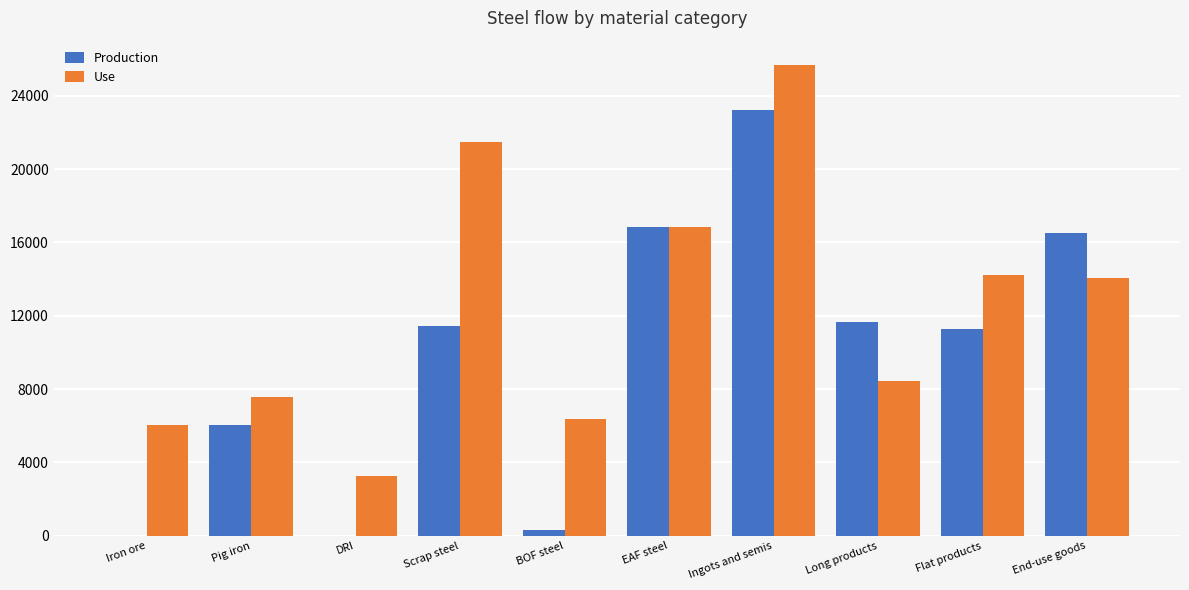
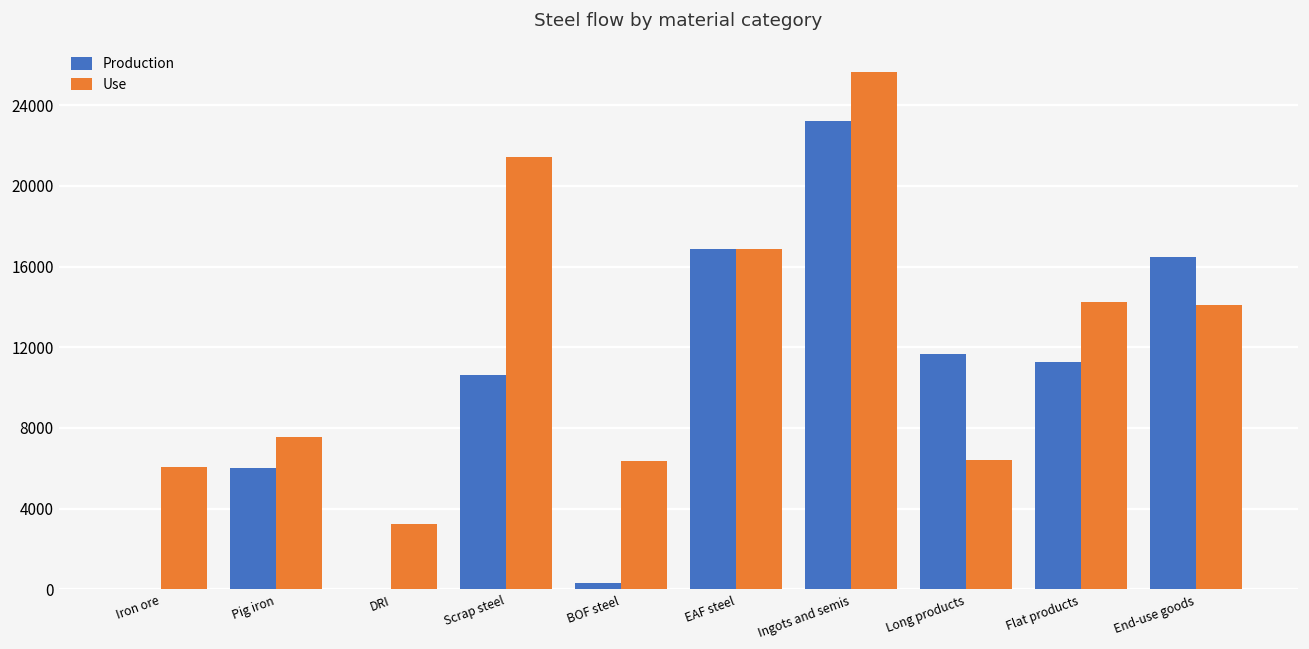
  {
    "Production": {
      "Iron ore": 0,
      "Pig iron": 6000,
      "DRI": 0,
-     "Scrap steel": 11500,
+     "Scrap steel": 10600,
      "BOF steel": 300,
      "EAF steel": 16900,
      "Ingots and semis": 23200,
      "Long products": 11600,
      "Flat products": 11300,
      "End-use goods": 16500
    },
    "Use": {
      "Iron ore": 6100,
      "Pig iron": 7600,
      "DRI": 3200,
      "Scrap steel": 21500,
      "BOF steel": 6400,
      "EAF steel": 16900,
      "Ingots and semis": 25700,
-     "Long products": 8500,
+     "Long products": 6400,
      "Flat products": 14200,
      "End-use goods": 14100
    }
  }
